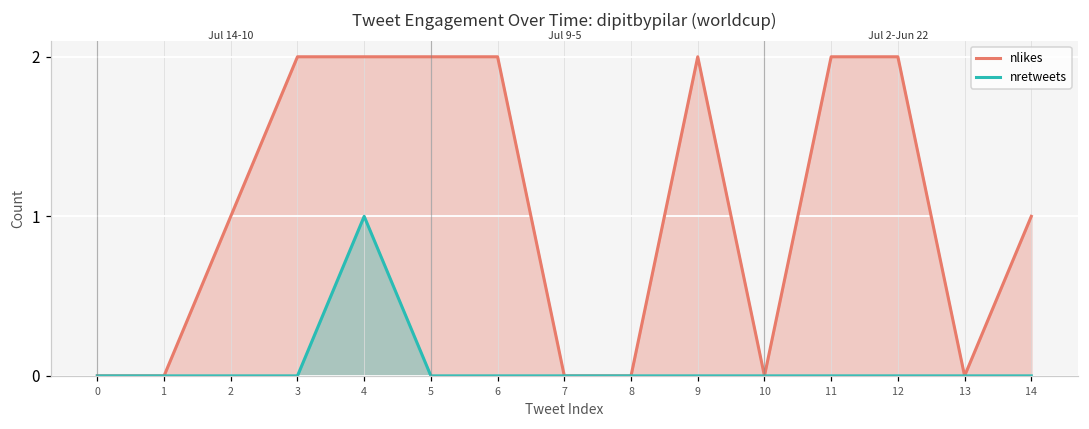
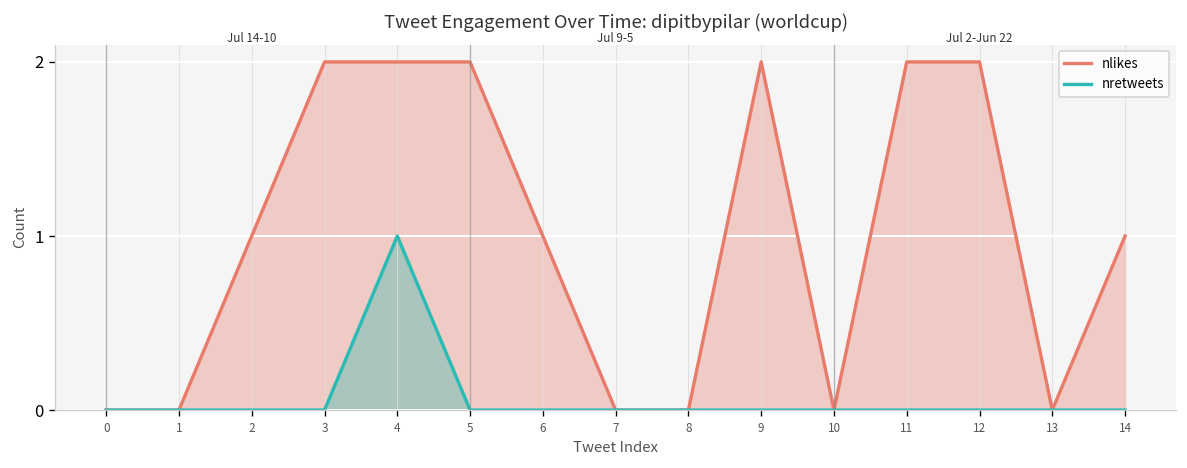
  {
    "nlikes": {
      "2": 1,
      "3": 2,
      "4": 2,
      "5": 2,
-     "6": 2,
+     "6": 1,
      "9": 2,
      "11": 2,
      "14": 1
    },
    "nretweets": {
      "2": 0,
      "3": 0,
      "4": 1,
      "5": 0,
      "6": 0,
      "9": 0,
      "11": 0,
      "12": 0,
      "14": 0
    }
  }
